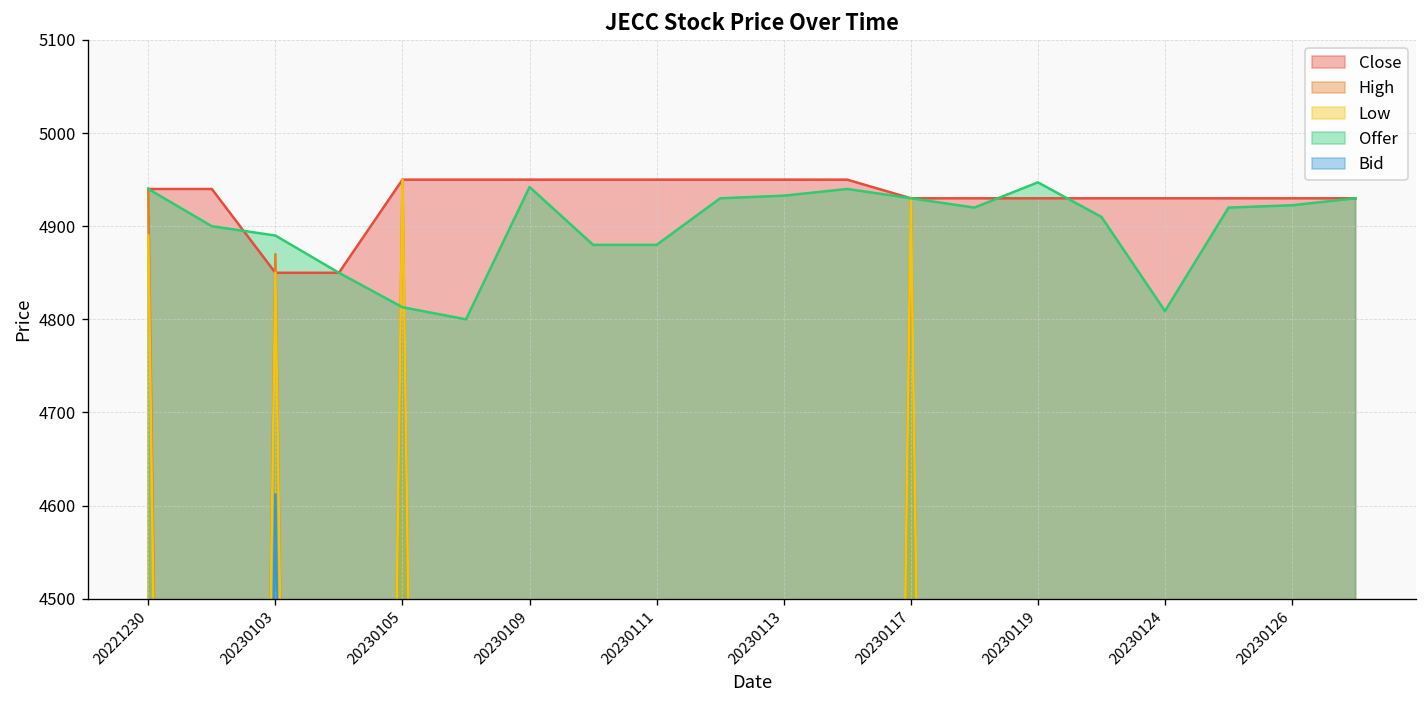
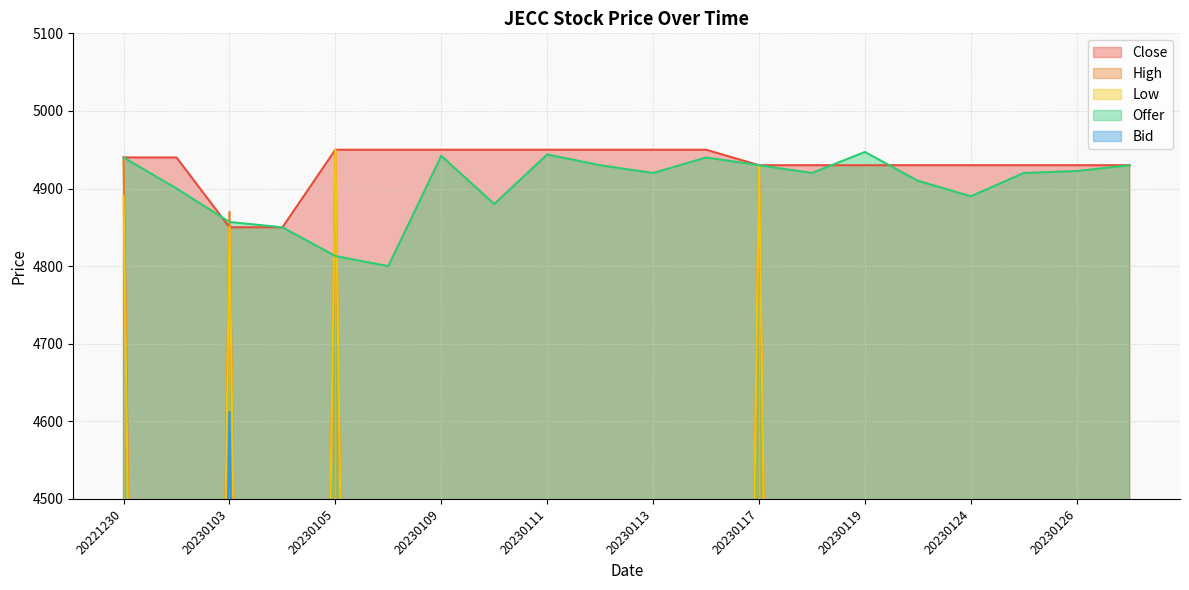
  {
    "Offer": {
-     "20230103": 4890,
+     "20230103": 4860,
      "20230105": 4810,
      "20230109": 4940,
-     "20230111": 4880,
-     "20230113": 4930,
+     "20230111": 4940,
+     "20230113": 4920,
      "20230119": 4950,
-     "20230124": 4810,
+     "20230124": 4890,
      "20230126": 4920
    },
    "Bid": {
      "20230103": 4610
    }
  }
